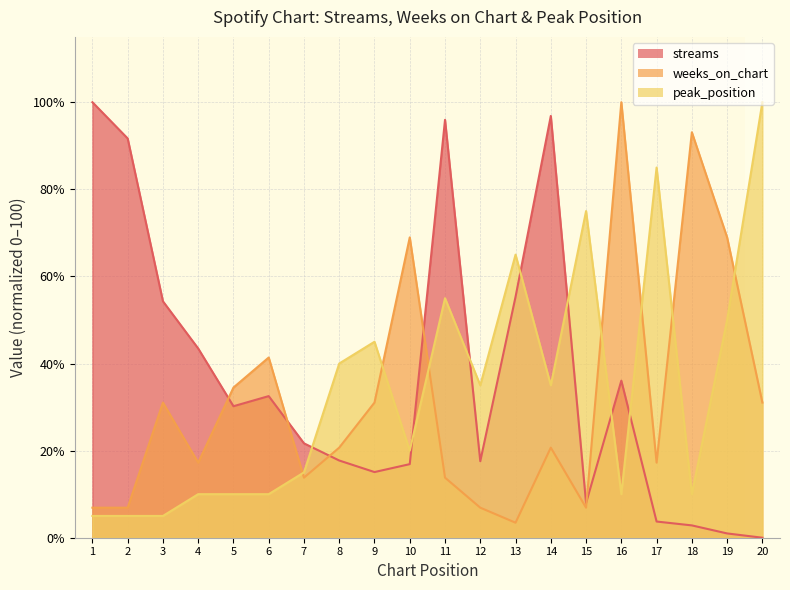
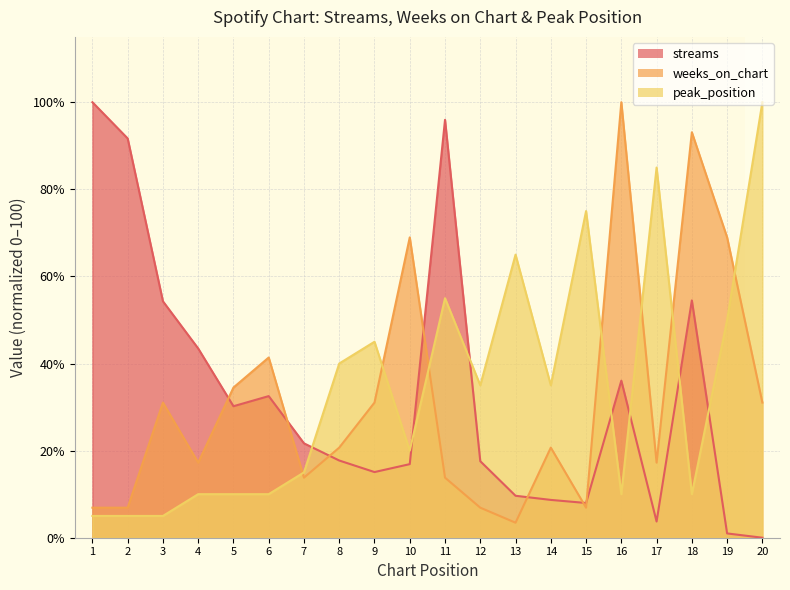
  {
    "streams": {
      "1": "100%",
      "2": "92%",
      "3": "54%",
      "4": "43%",
      "5": "30%",
      "6": "33%",
      "7": "22%",
      "8": "18%",
      "9": "15%",
      "10": "17%",
      "11": "96%",
      "12": "18%",
-     "13": "55%",
-     "14": "97%",
+     "13": "10%",
+     "14": "9%",
      "15": "8%",
      "16": "36%",
      "17": "4%",
-     "18": "3%",
+     "18": "54%",
      "19": "1%",
      "20": "0%"
    }
  }
